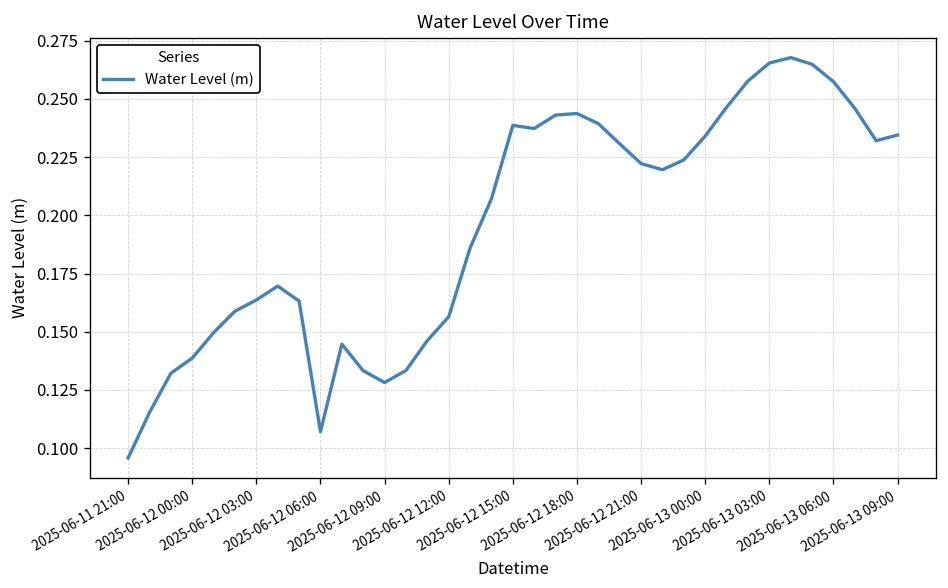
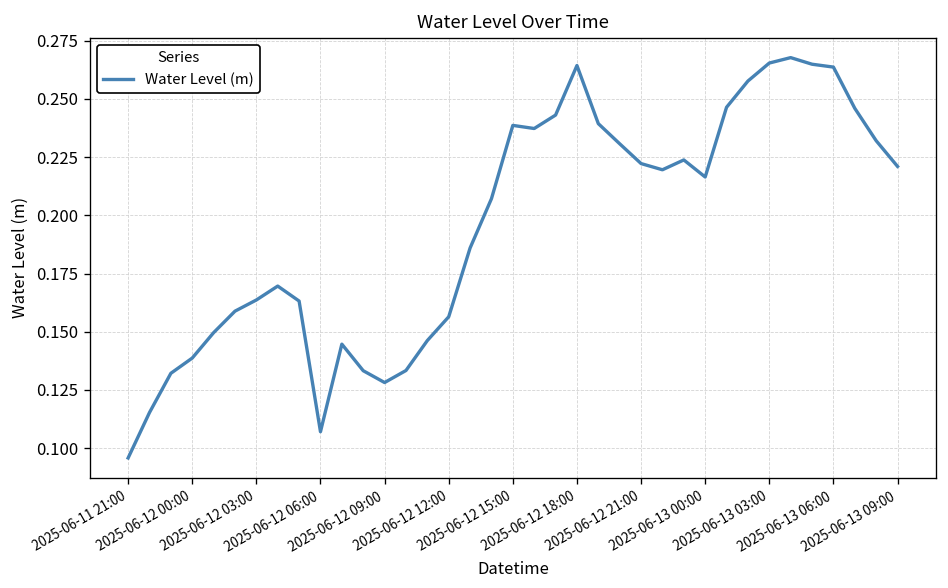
  {
    "2025-06-11 21:00": 0.096,
    "2025-06-12 00:00": 0.139,
    "2025-06-12 03:00": 0.164,
    "2025-06-12 06:00": 0.107,
    "2025-06-12 09:00": 0.128,
    "2025-06-12 12:00": 0.156,
    "2025-06-12 15:00": 0.239,
-   "2025-06-12 18:00": 0.244,
+   "2025-06-12 18:00": 0.264,
    "2025-06-12 21:00": 0.222,
-   "2025-06-13 00:00": 0.234,
+   "2025-06-13 00:00": 0.216,
    "2025-06-13 03:00": 0.265,
-   "2025-06-13 06:00": 0.257,
-   "2025-06-13 09:00": 0.234
+   "2025-06-13 06:00": 0.264,
+   "2025-06-13 09:00": 0.221
  }
